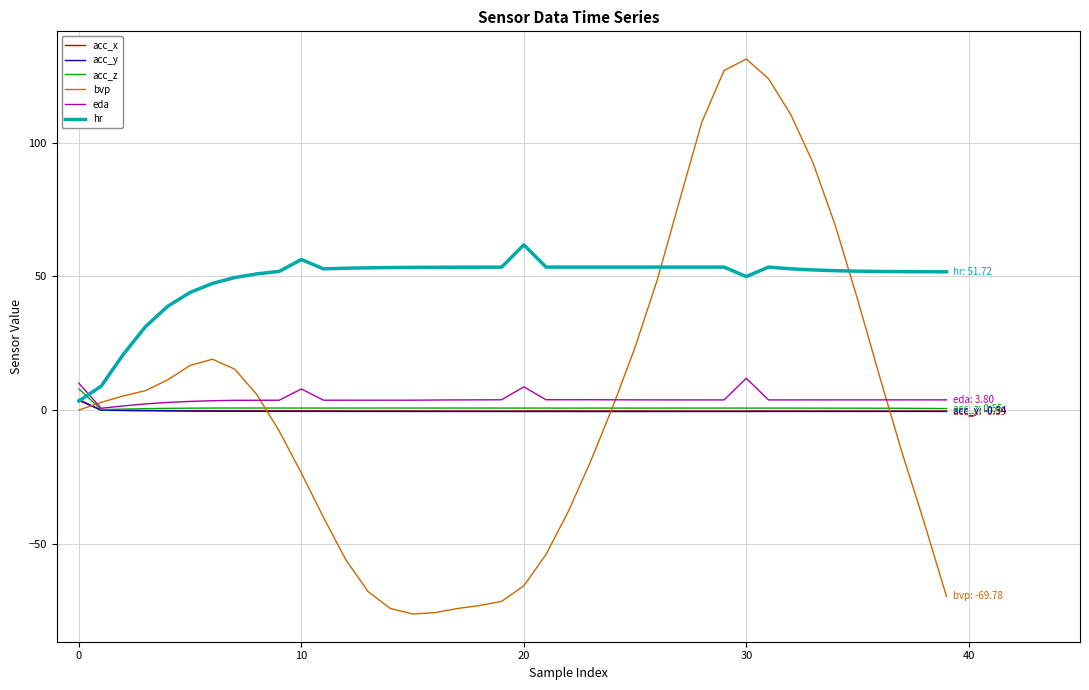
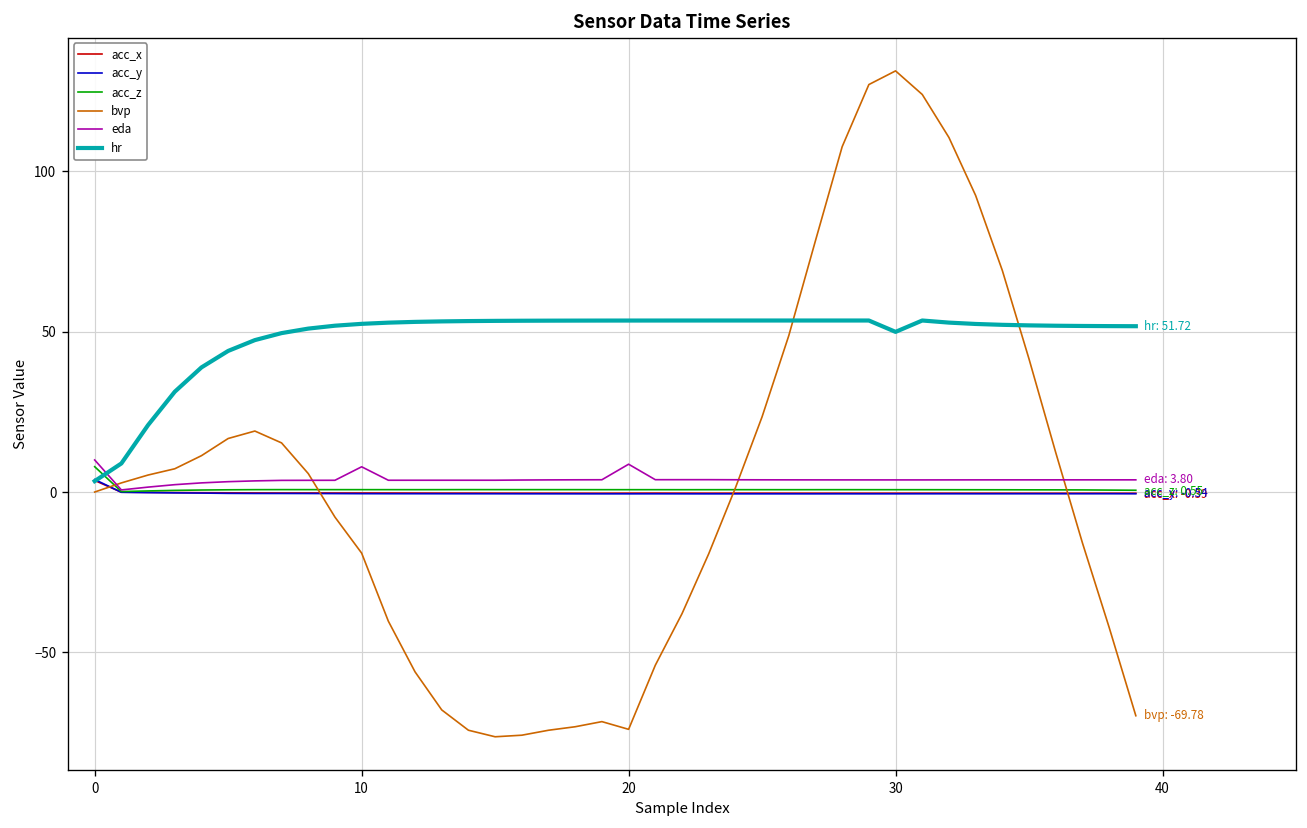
  {
    "acc_z": {
      "0": 8,
      "10": 1,
      "20": 1,
      "30": 1
    },
    "bvp": {
      "0": 0,
-     "10": -24,
-     "20": -66,
+     "10": -19,
+     "20": -74,
      "30": 131
    },
    "eda": {
      "0": 10,
      "10": 8,
      "20": 9,
-     "30": 12
+     "30": 4
    },
    "hr": {
-     "10": 56,
-     "20": 62,
+     "10": 52,
+     "20": 53,
      "30": 50
    }
  }
